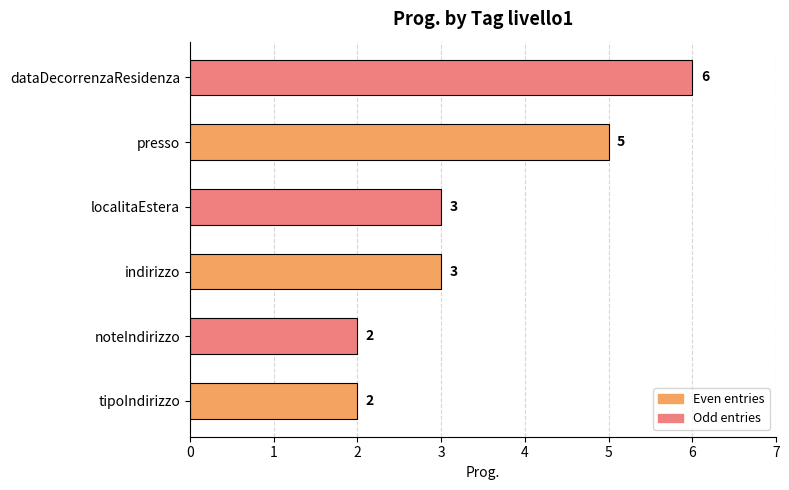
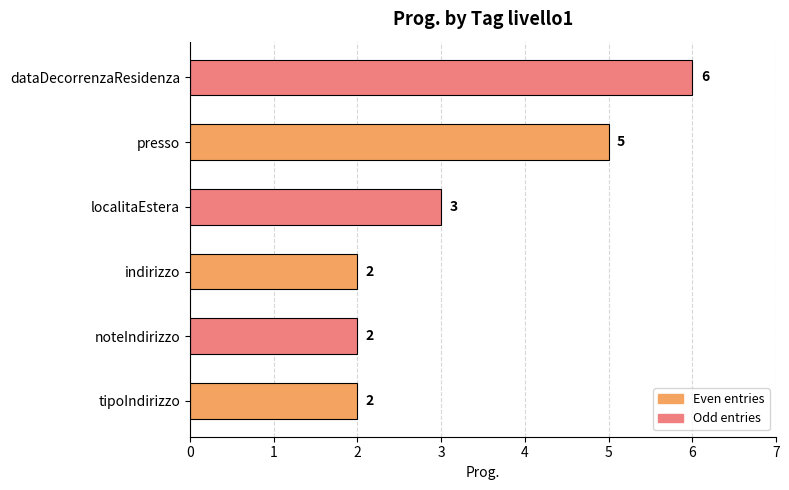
  {
    "dataDecorrenzaResidenza": 6,
    "presso": 5,
    "localitaEstera": 3,
-   "indirizzo": 3,
+   "indirizzo": 2,
    "noteIndirizzo": 2,
    "tipoIndirizzo": 2
  }
